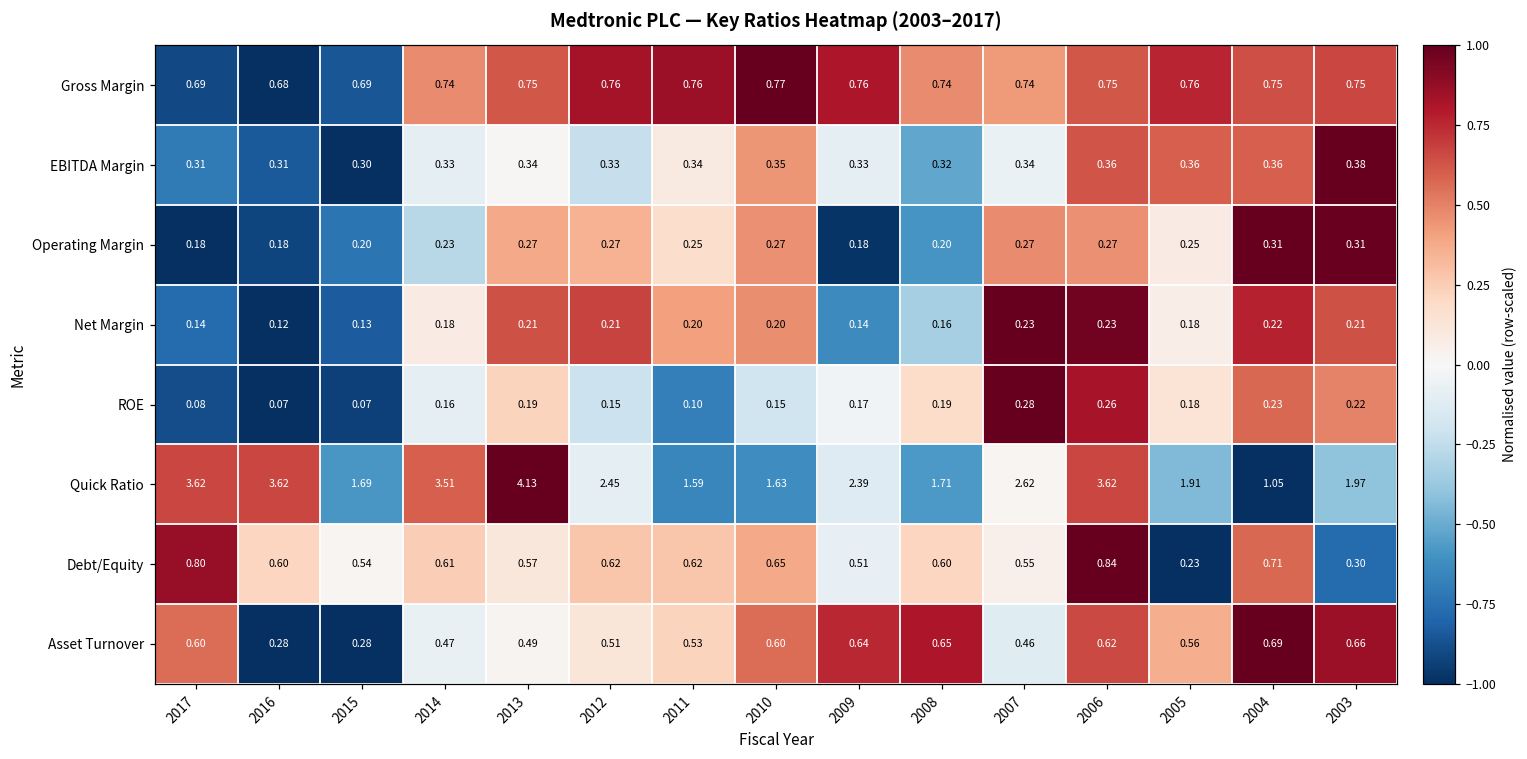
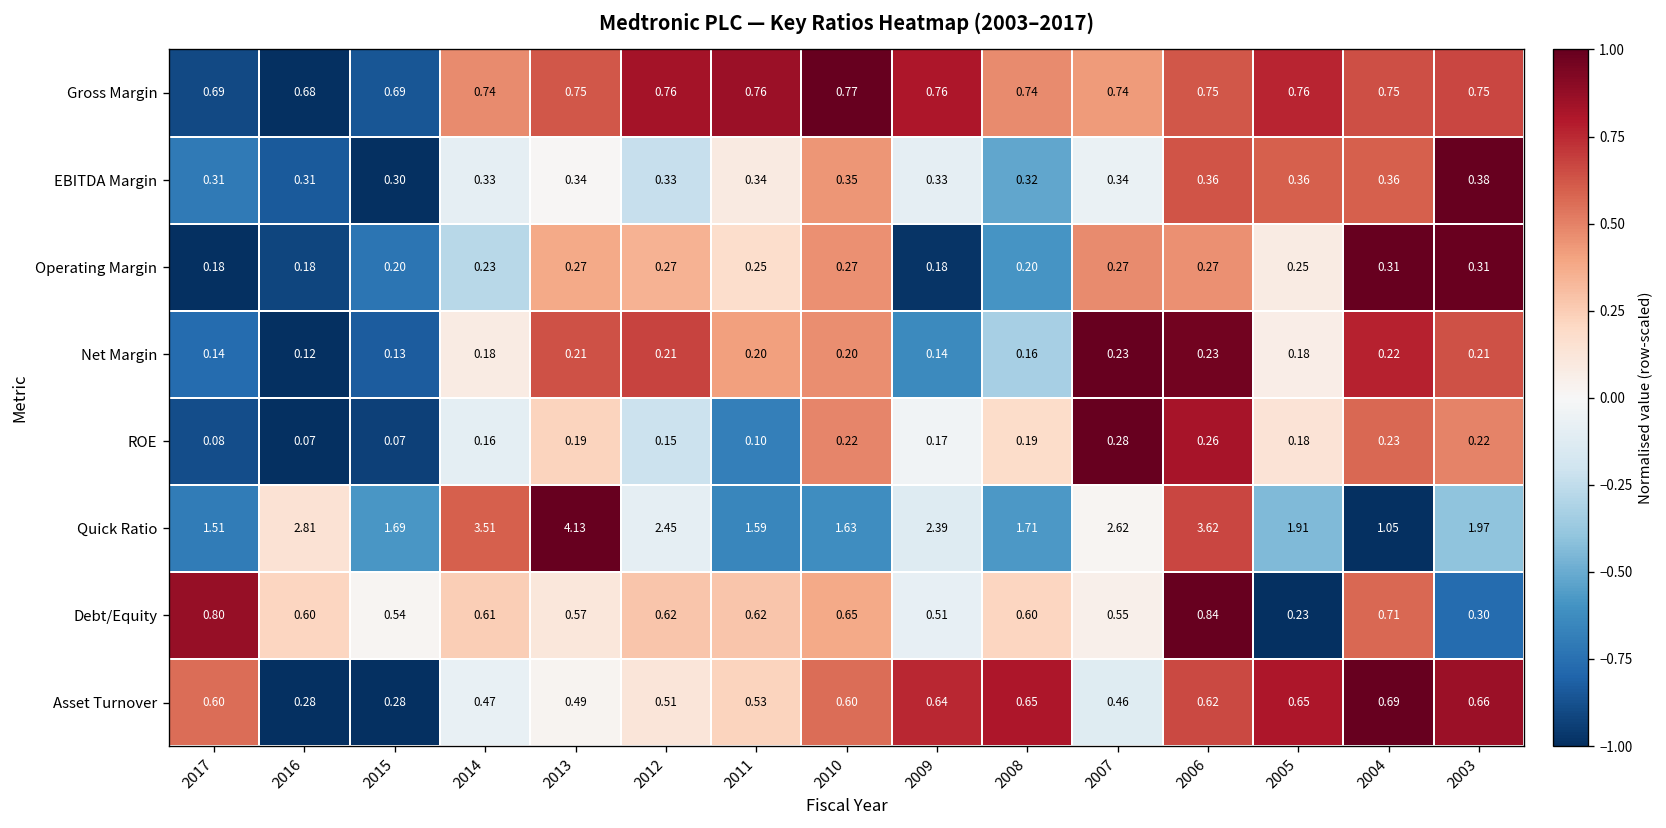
  {
    "Gross Margin": {
      "2017": 0.69,
      "2016": 0.68,
      "2015": 0.69,
      "2014": 0.74,
      "2013": 0.75,
      "2012": 0.76,
      "2011": 0.76,
      "2010": 0.77,
      "2009": 0.76,
      "2008": 0.74,
      "2007": 0.74,
      "2006": 0.75,
      "2005": 0.76,
      "2004": 0.75,
      "2003": 0.75
    },
    "EBITDA Margin": {
      "2017": 0.31,
      "2016": 0.31,
      "2015": 0.30,
      "2014": 0.33,
      "2013": 0.34,
      "2012": 0.33,
      "2011": 0.34,
      "2010": 0.35,
      "2009": 0.33,
      "2008": 0.32,
      "2007": 0.34,
      "2006": 0.36,
      "2005": 0.36,
      "2004": 0.36,
      "2003": 0.38
    },
    "Operating Margin": {
      "2017": 0.18,
      "2016": 0.18,
      "2015": 0.20,
      "2014": 0.23,
      "2013": 0.27,
      "2012": 0.27,
      "2011": 0.25,
      "2010": 0.27,
      "2009": 0.18,
      "2008": 0.20,
      "2007": 0.27,
      "2006": 0.27,
      "2005": 0.25,
      "2004": 0.31,
      "2003": 0.31
    },
    "Net Margin": {
      "2017": 0.14,
      "2016": 0.12,
      "2015": 0.13,
      "2014": 0.18,
      "2013": 0.21,
      "2012": 0.21,
      "2011": 0.20,
      "2010": 0.20,
      "2009": 0.14,
      "2008": 0.16,
      "2007": 0.23,
      "2006": 0.23,
      "2005": 0.18,
      "2004": 0.22,
      "2003": 0.21
    },
    "ROE": {
      "2017": 0.08,
      "2016": 0.07,
      "2015": 0.07,
      "2014": 0.16,
      "2013": 0.19,
      "2012": 0.15,
      "2011": 0.10,
-     "2010": 0.15,
+     "2010": 0.22,
      "2009": 0.17,
      "2008": 0.19,
      "2007": 0.28,
      "2006": 0.26,
      "2005": 0.18,
      "2004": 0.23,
      "2003": 0.22
    },
    "Quick Ratio": {
-     "2017": 3.62,
-     "2016": 3.62,
+     "2017": 1.51,
+     "2016": 2.81,
      "2015": 1.69,
      "2014": 3.51,
      "2013": 4.13,
      "2012": 2.45,
      "2011": 1.59,
      "2010": 1.63,
      "2009": 2.39,
      "2008": 1.71,
      "2007": 2.62,
      "2006": 3.62,
      "2005": 1.91,
      "2004": 1.05,
      "2003": 1.97
    },
    "Debt/Equity": {
      "2017": 0.80,
      "2016": 0.60,
      "2015": 0.54,
      "2014": 0.61,
      "2013": 0.57,
      "2012": 0.62,
      "2011": 0.62,
      "2010": 0.65,
      "2009": 0.51,
      "2008": 0.60,
      "2007": 0.55,
      "2006": 0.84,
      "2005": 0.23,
      "2004": 0.71,
      "2003": 0.30
    },
    "Asset Turnover": {
      "2017": 0.60,
      "2016": 0.28,
      "2015": 0.28,
      "2014": 0.47,
      "2013": 0.49,
      "2012": 0.51,
      "2011": 0.53,
      "2010": 0.60,
      "2009": 0.64,
      "2008": 0.65,
      "2007": 0.46,
      "2006": 0.62,
-     "2005": 0.56,
+     "2005": 0.65,
      "2004": 0.69,
      "2003": 0.66
    }
  }
